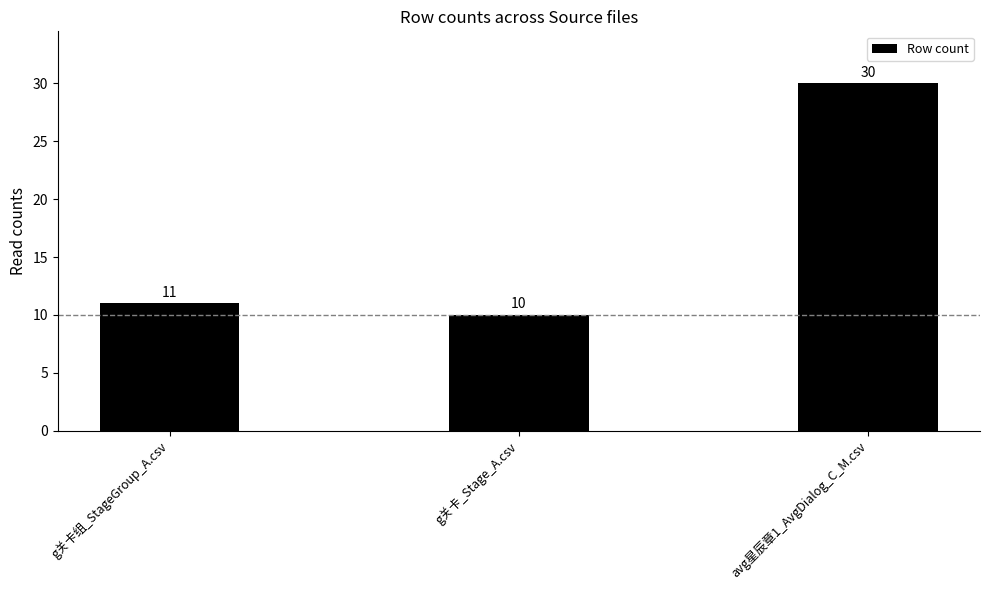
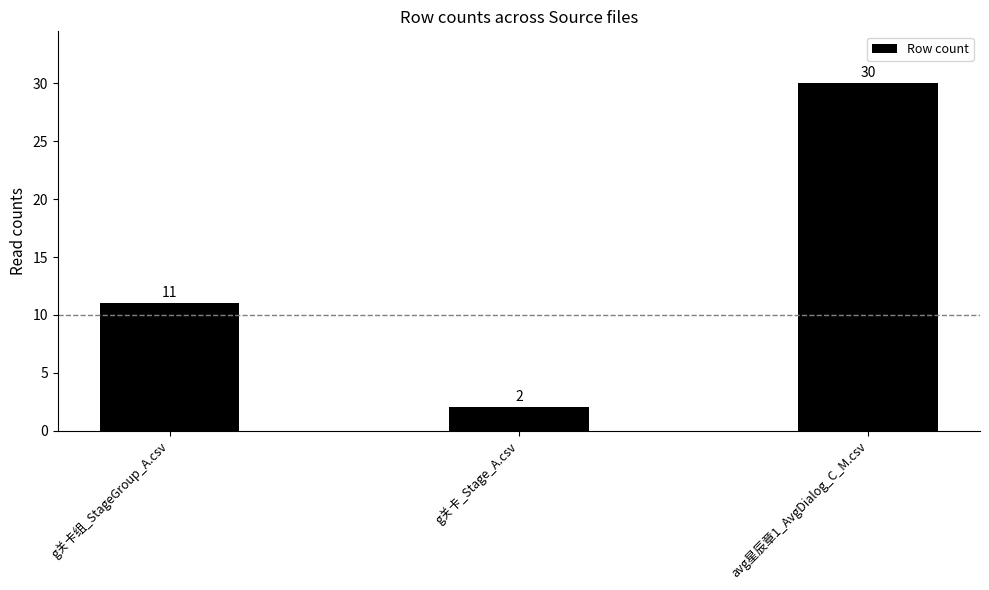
  {
    "g关卡组_StageGroup_A.csv": 11,
-   "g关卡_Stage_A.csv": 10,
+   "g关卡_Stage_A.csv": 2,
    "avg星辰章1_AvgDialog_C_M.csv": 30
  }
